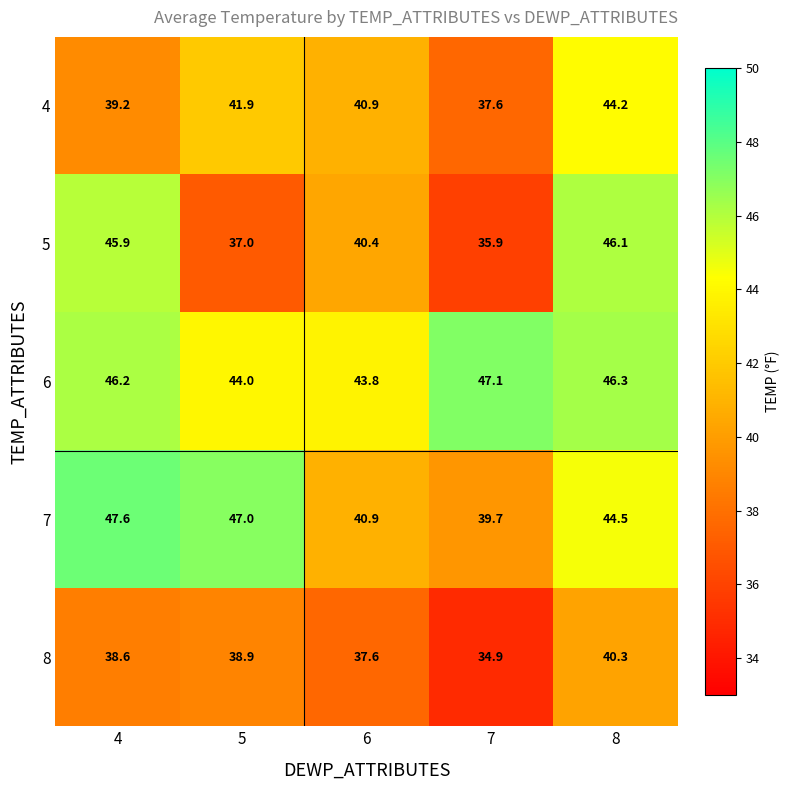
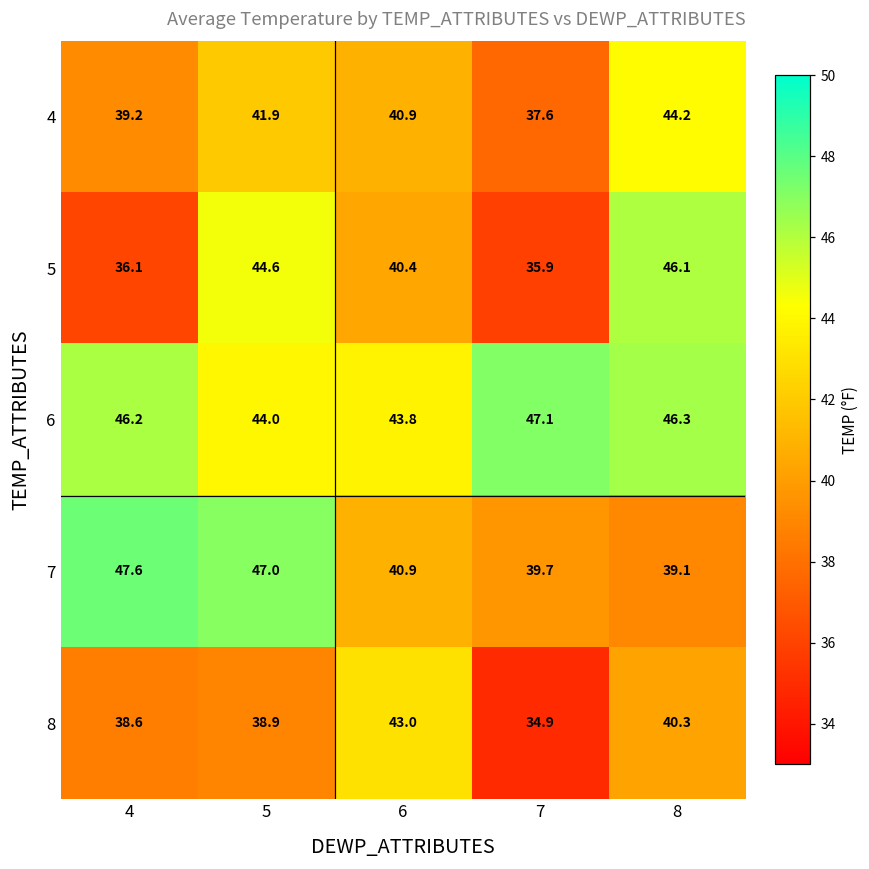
  {
    "4": {
      "4": 39.2,
      "5": 41.9,
      "6": 40.9,
      "7": 37.6,
      "8": 44.2
    },
    "5": {
-     "4": 45.9,
-     "5": 37.0,
+     "4": 36.1,
+     "5": 44.6,
      "6": 40.4,
      "7": 35.9,
      "8": 46.1
    },
    "6": {
      "4": 46.2,
      "5": 44.0,
      "6": 43.8,
      "7": 47.1,
      "8": 46.3
    },
    "7": {
      "4": 47.6,
      "5": 47.0,
      "6": 40.9,
      "7": 39.7,
-     "8": 44.5
+     "8": 39.1
    },
    "8": {
      "4": 38.6,
      "5": 38.9,
-     "6": 37.6,
+     "6": 43.0,
      "7": 34.9,
      "8": 40.3
    }
  }
